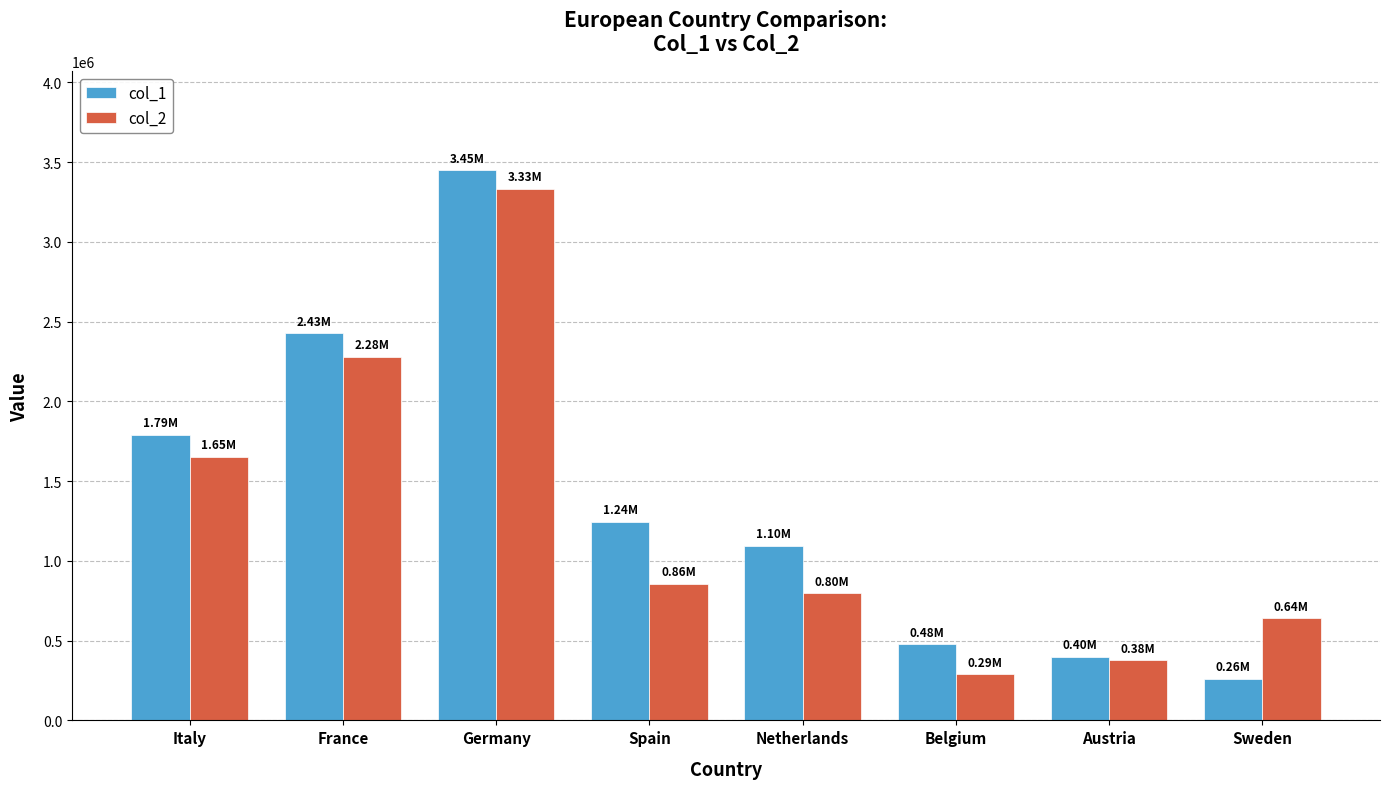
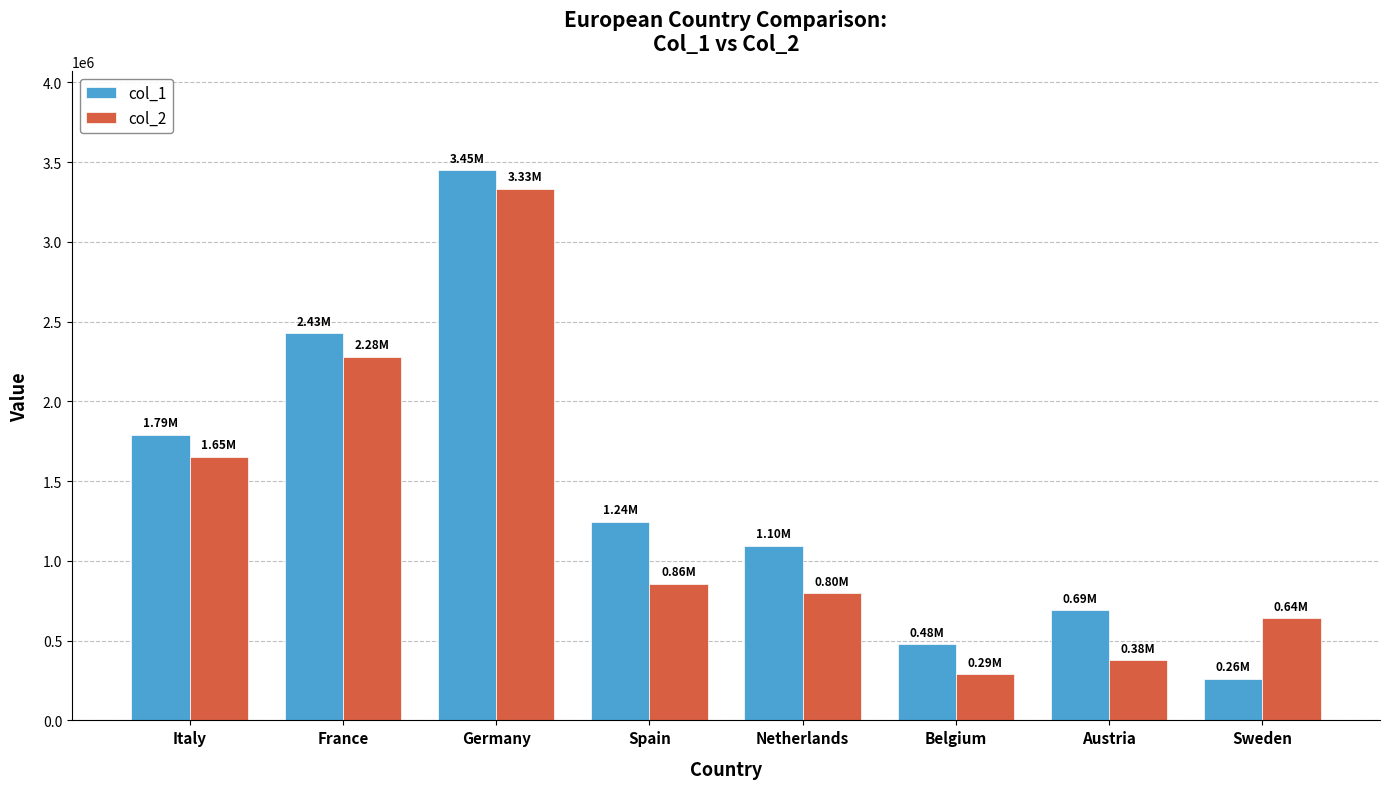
  {
    "col_1": {
      "Italy": "1.79M",
      "France": "2.43M",
      "Germany": "3.45M",
      "Spain": "1.24M",
      "Netherlands": "1.10M",
      "Belgium": "0.48M",
-     "Austria": "0.40M",
+     "Austria": "0.69M",
      "Sweden": "0.26M"
    },
    "col_2": {
      "Italy": "1.65M",
      "France": "2.28M",
      "Germany": "3.33M",
      "Spain": "0.86M",
      "Netherlands": "0.80M",
      "Belgium": "0.29M",
      "Austria": "0.38M",
      "Sweden": "0.64M"
    }
  }
